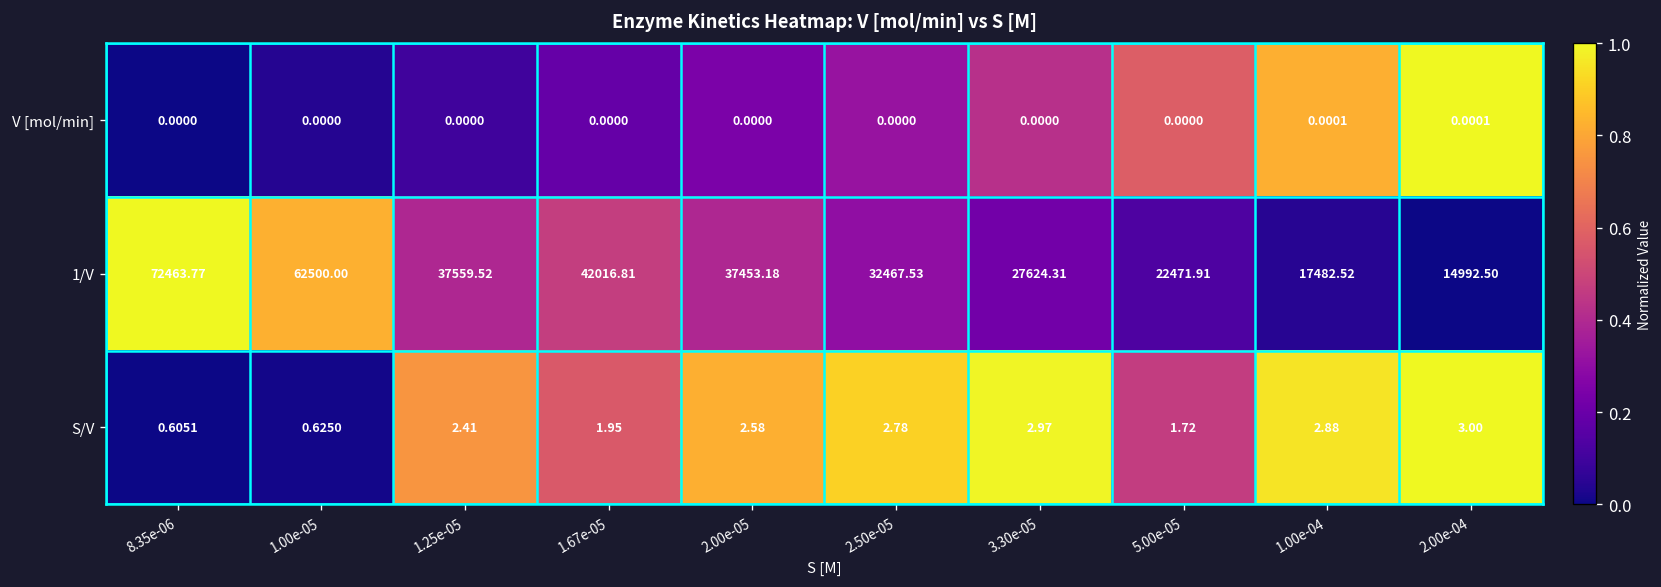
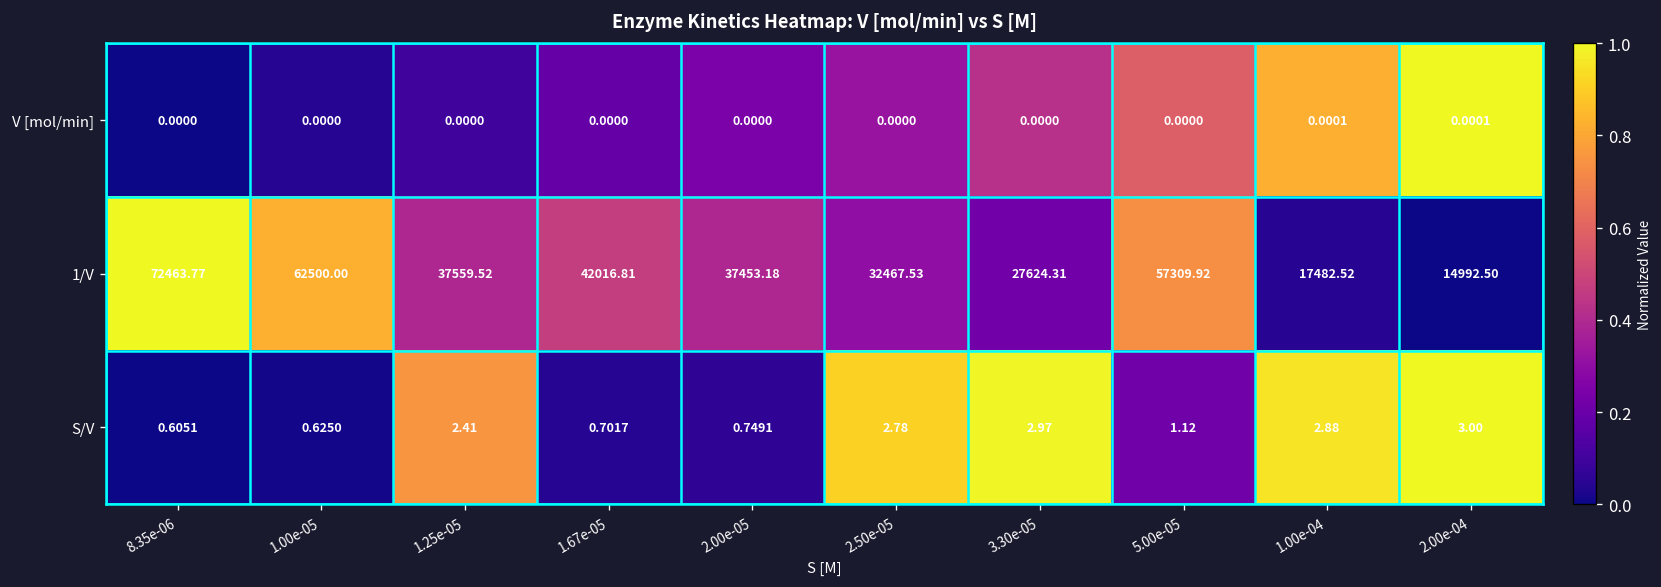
  {
    "V [mol/min]": {
      "8.35e-06": 0.0000,
      "1.00e-05": 0.0000,
      "1.25e-05": 0.0000,
      "1.67e-05": 0.0000,
      "2.00e-05": 0.0000,
      "2.50e-05": 0.0000,
      "3.30e-05": 0.0000,
      "5.00e-05": 0.0000,
      "1.00e-04": 0.0001,
      "2.00e-04": 0.0001
    },
    "1/V": {
      "8.35e-06": 72463.77,
      "1.00e-05": 62500.00,
      "1.25e-05": 37559.52,
      "1.67e-05": 42016.81,
      "2.00e-05": 37453.18,
      "2.50e-05": 32467.53,
      "3.30e-05": 27624.31,
-     "5.00e-05": 22471.91,
+     "5.00e-05": 57309.92,
      "1.00e-04": 17482.52,
      "2.00e-04": 14992.50
    },
    "S/V": {
      "8.35e-06": 0.6051,
      "1.00e-05": 0.6250,
      "1.25e-05": 2.41,
-     "1.67e-05": 1.95,
-     "2.00e-05": 2.58,
+     "1.67e-05": 0.7017,
+     "2.00e-05": 0.7491,
      "2.50e-05": 2.78,
      "3.30e-05": 2.97,
-     "5.00e-05": 1.72,
+     "5.00e-05": 1.12,
      "1.00e-04": 2.88,
      "2.00e-04": 3.00
    }
  }
